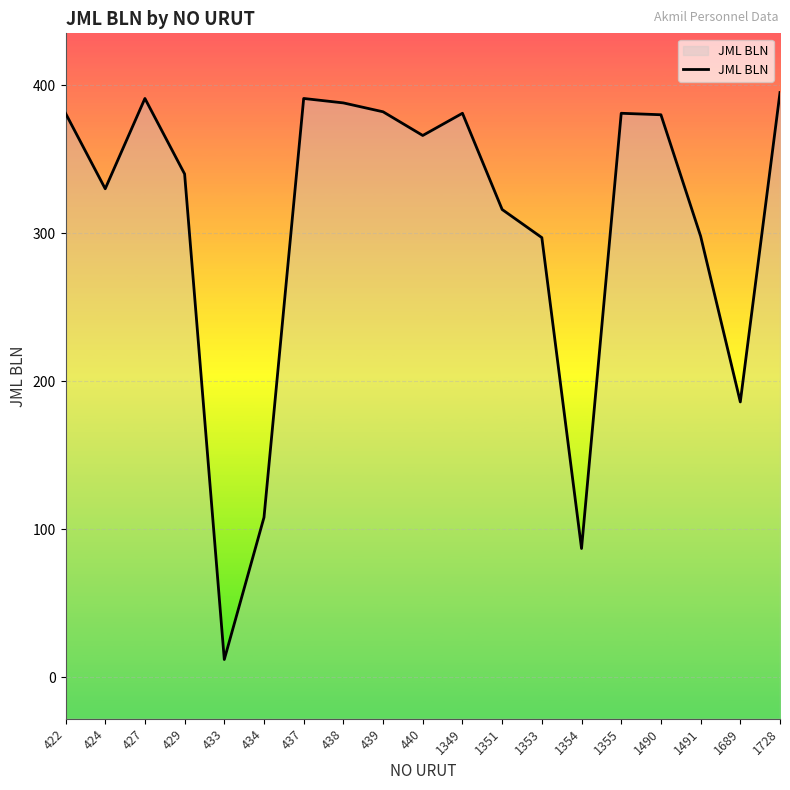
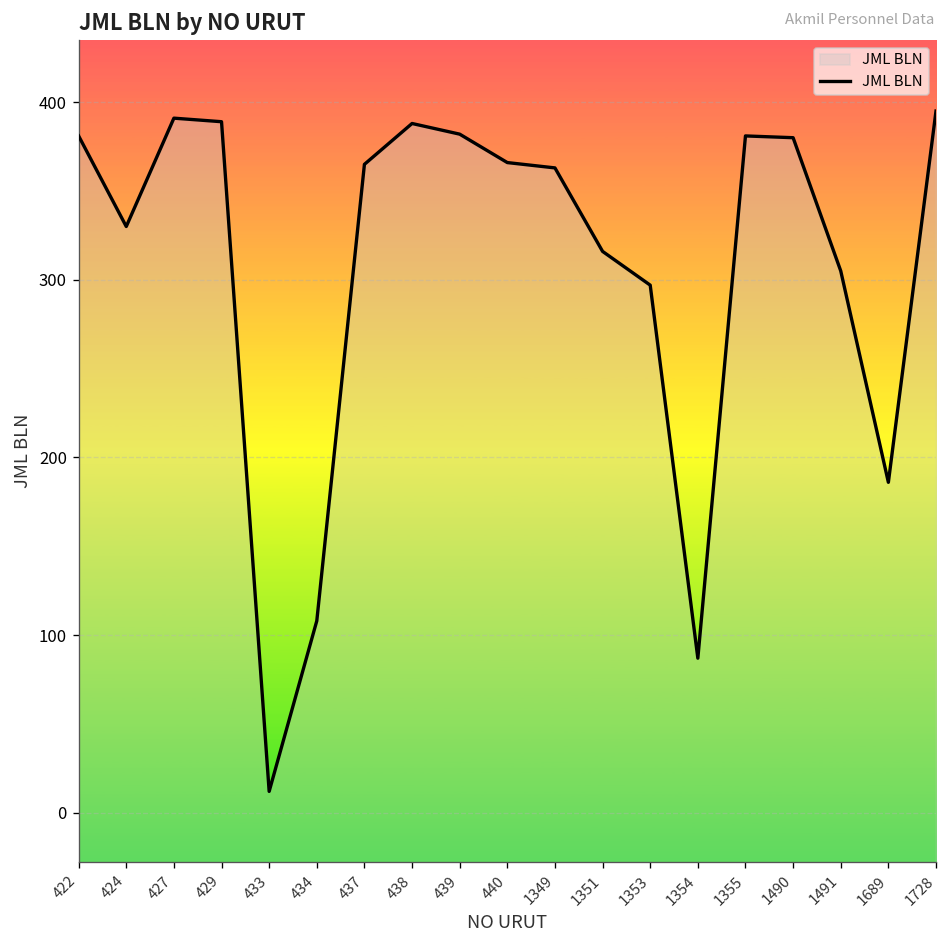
  {
    "422": 381,
    "424": 330,
    "427": 391,
-   "429": 340,
+   "429": 389,
    "433": 12,
    "434": 108,
-   "437": 391,
+   "437": 365,
    "438": 388,
    "439": 382,
    "440": 366,
-   "1349": 381,
+   "1349": 363,
    "1351": 316,
    "1353": 297,
    "1354": 87,
    "1355": 381,
    "1490": 380,
-   "1491": 298,
+   "1491": 305,
    "1689": 186,
    "1728": 395
  }
